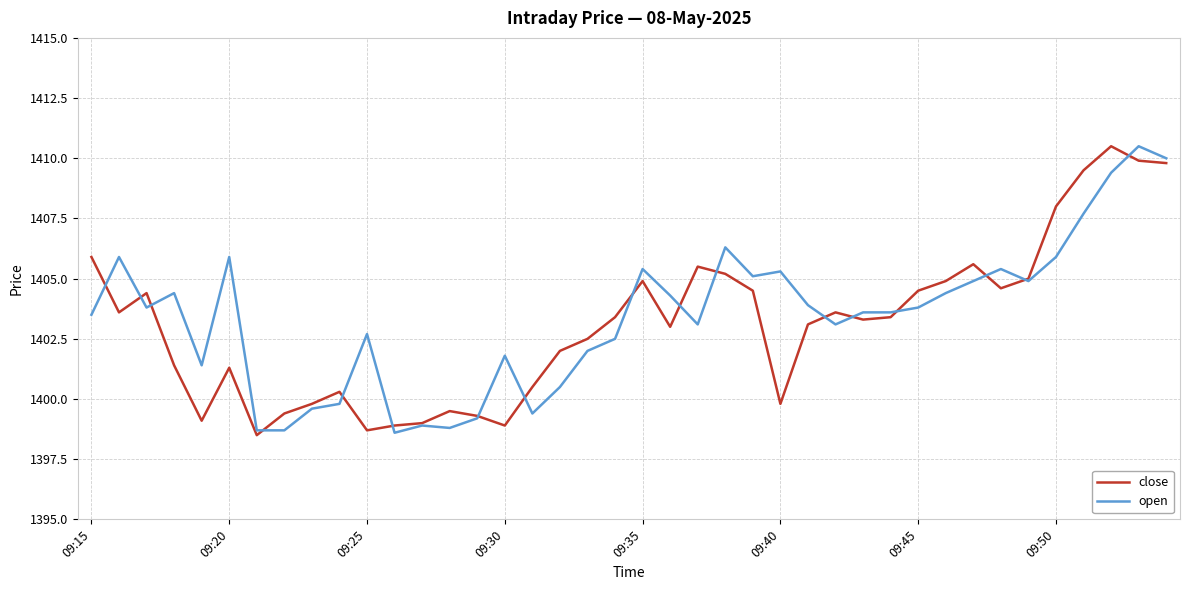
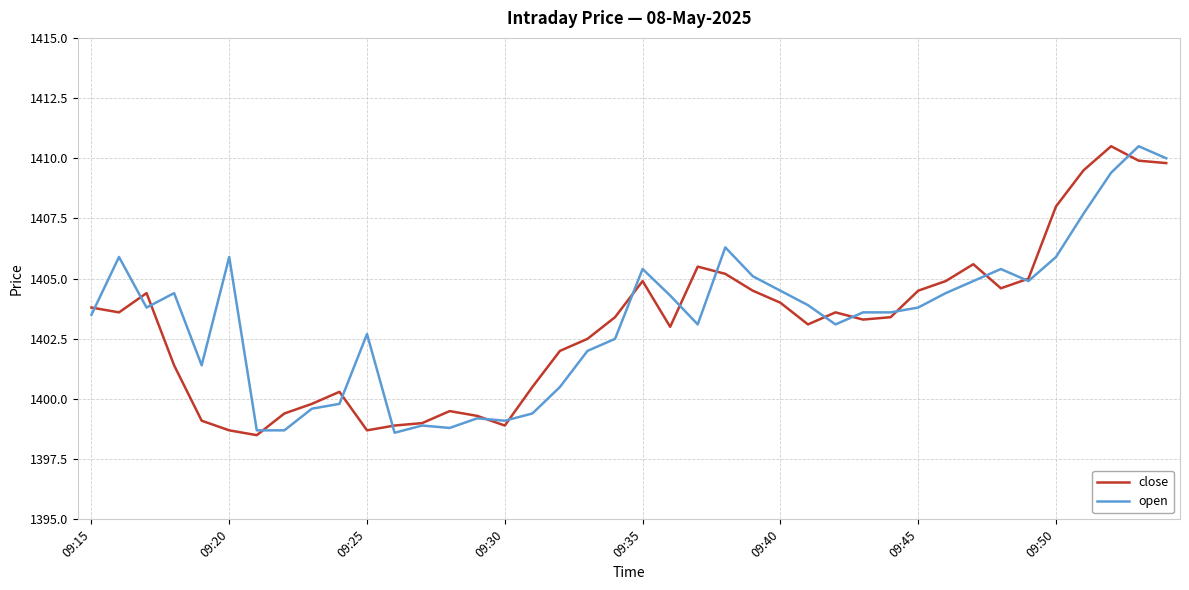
  {
    "close": {
-     "09:15": 1405.9,
-     "09:20": 1401.3,
+     "09:15": 1403.8,
+     "09:20": 1398.7,
      "09:25": 1398.7,
      "09:30": 1398.9,
      "09:35": 1404.9,
-     "09:40": 1399.8,
+     "09:40": 1404.0,
      "09:45": 1404.5,
      "09:50": 1408.0
    },
    "open": {
      "09:15": 1403.5,
      "09:20": 1405.9,
      "09:25": 1402.7,
-     "09:30": 1401.8,
+     "09:30": 1399.1,
      "09:35": 1405.4,
-     "09:40": 1405.3,
+     "09:40": 1404.5,
      "09:45": 1403.8,
      "09:50": 1405.9
    }
  }
